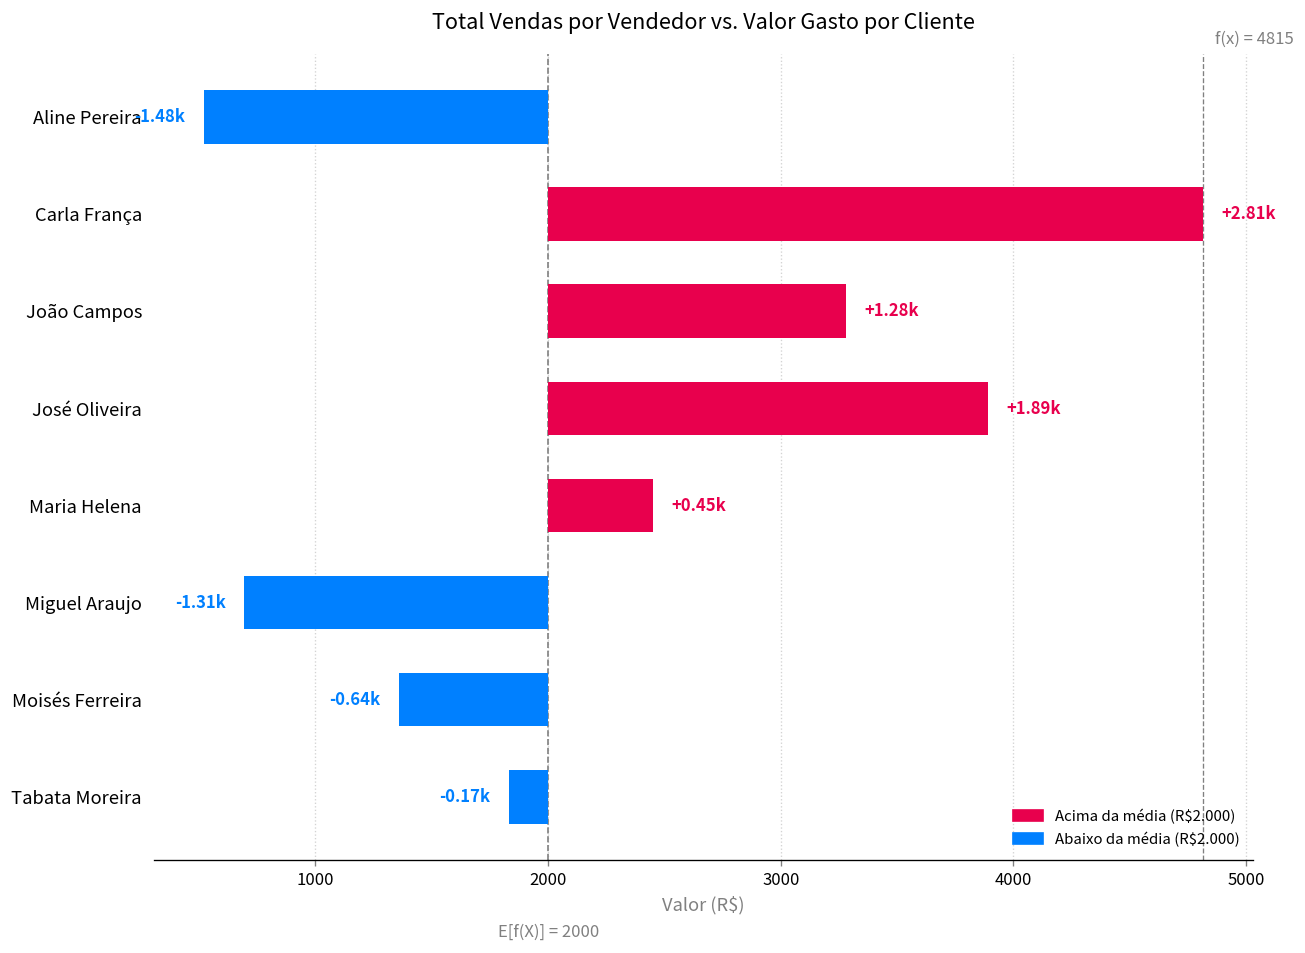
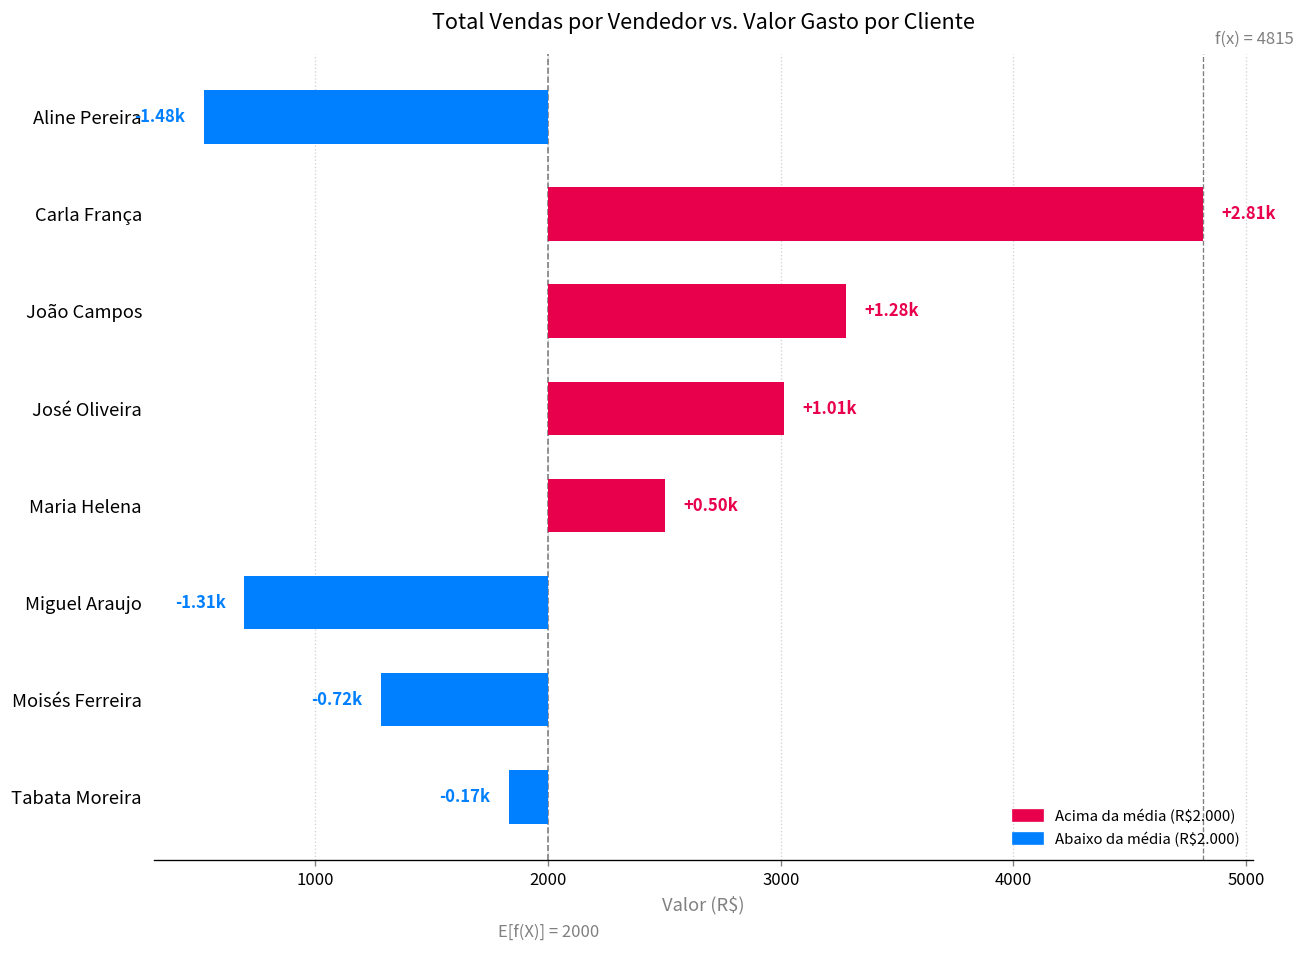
  {
    "Aline Pereira": "-1.48k",
    "Carla França": "+2.81k",
    "João Campos": "+1.28k",
-   "José Oliveira": "+1.89k",
-   "Maria Helena": "+0.45k",
+   "José Oliveira": "+1.01k",
+   "Maria Helena": "+0.50k",
    "Miguel Araujo": "-1.31k",
-   "Moisés Ferreira": "-0.64k",
+   "Moisés Ferreira": "-0.72k",
    "Tabata Moreira": "-0.17k"
  }
